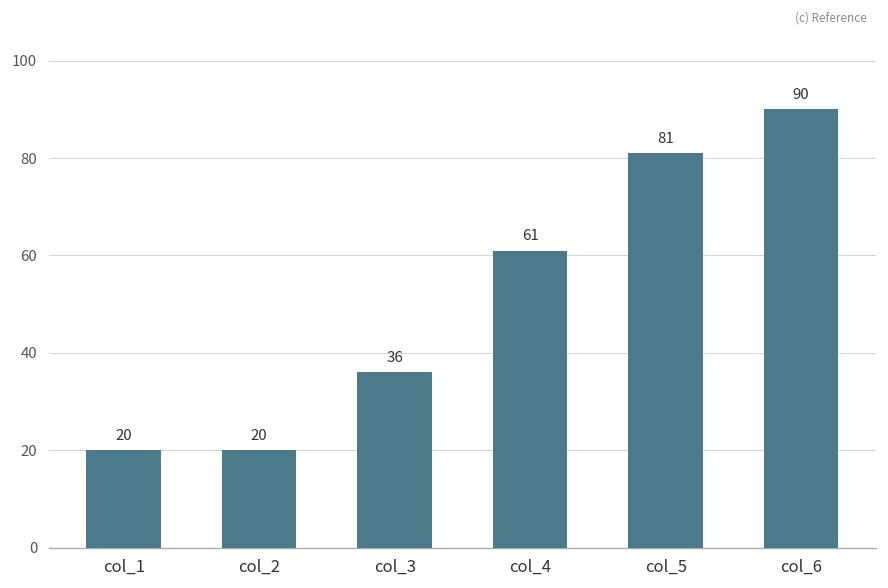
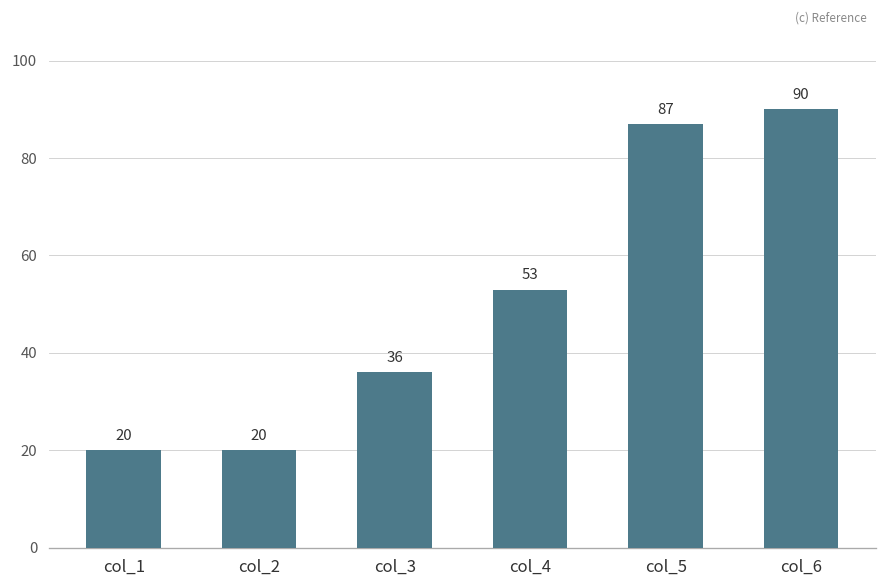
  {
    "col_1": 20,
    "col_2": 20,
    "col_3": 36,
-   "col_4": 61,
-   "col_5": 81,
+   "col_4": 53,
+   "col_5": 87,
    "col_6": 90
  }
